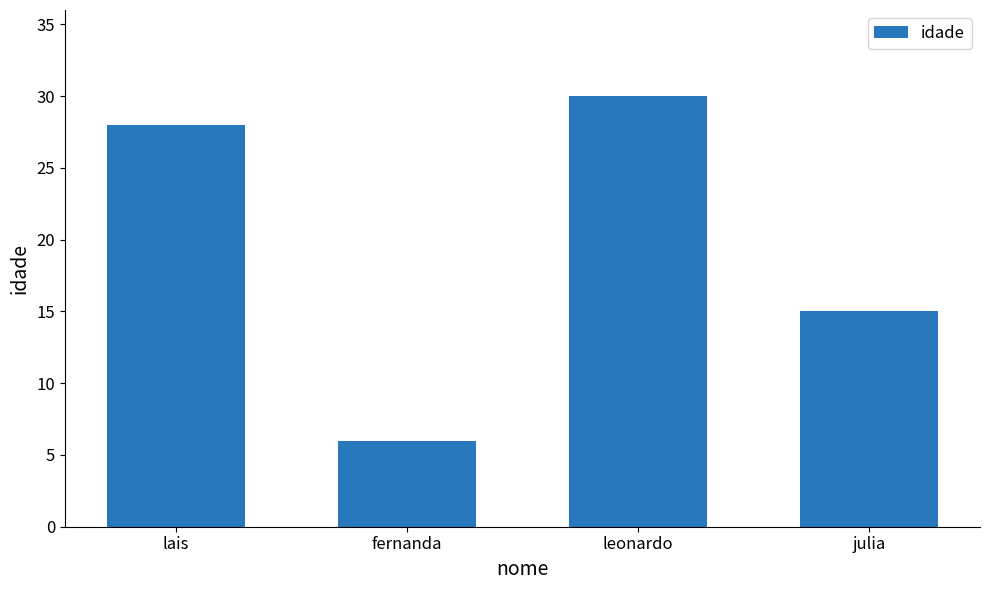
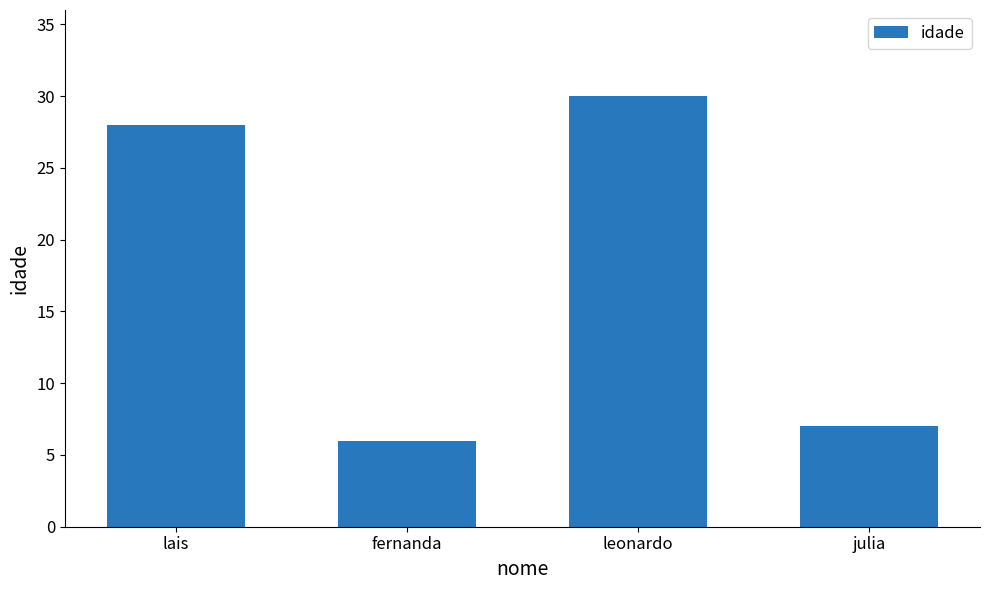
  {
    "lais": 28,
    "fernanda": 6,
    "leonardo": 30,
-   "julia": 15
+   "julia": 7
  }
